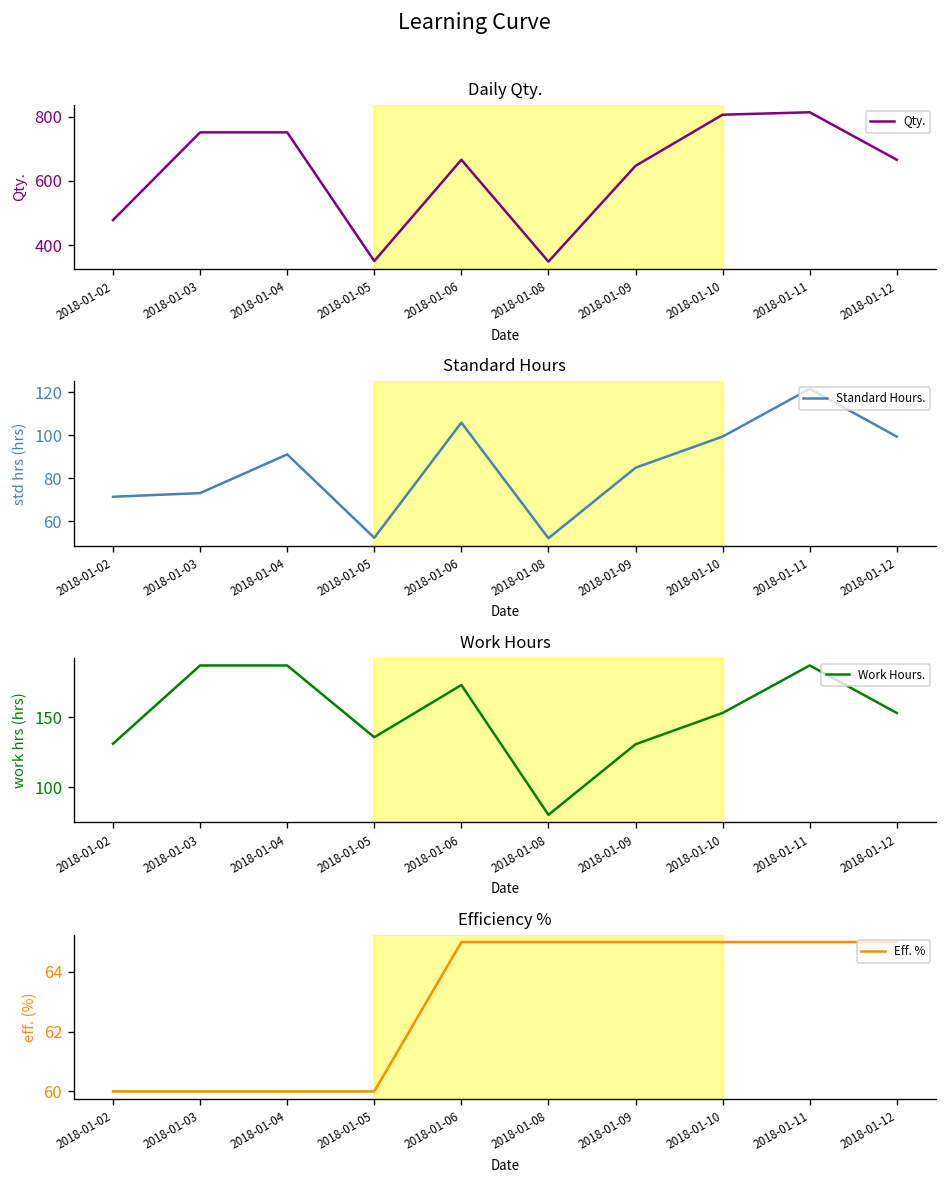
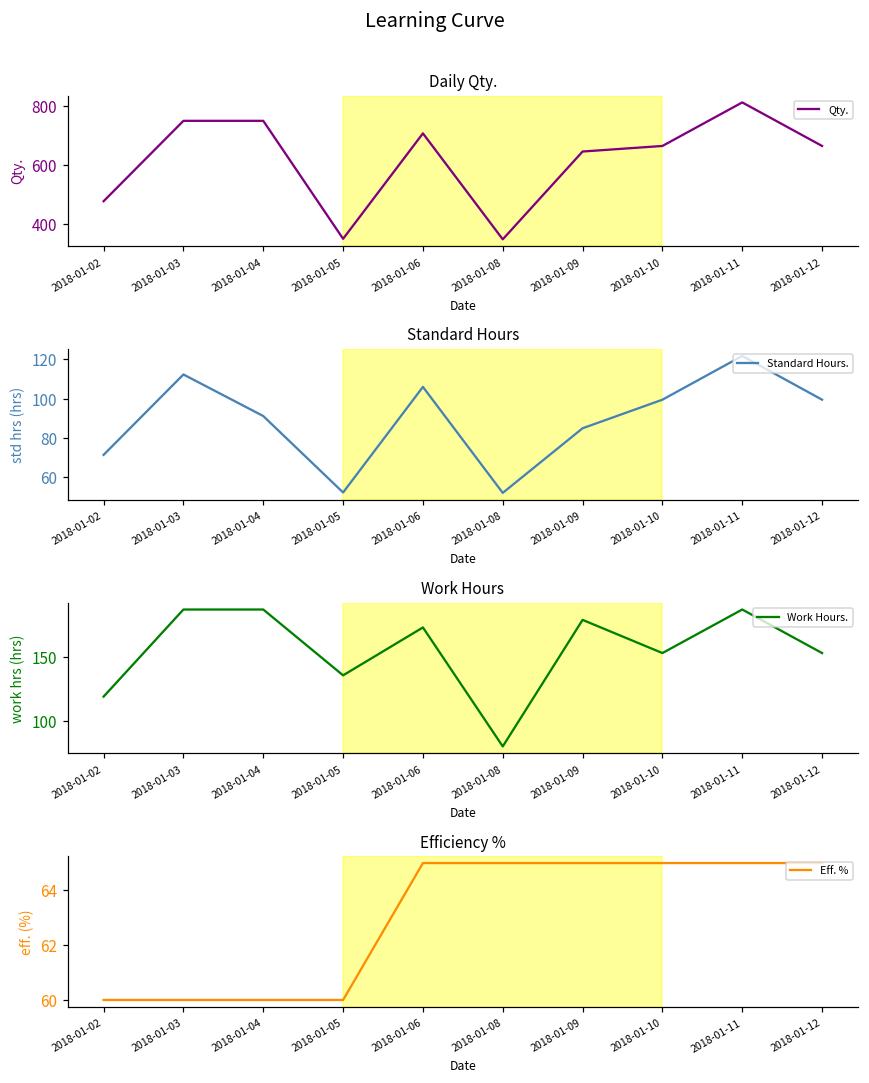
  {
    "Daily Qty.": {
      "2018-01-02": 480,
      "2018-01-03": 750,
      "2018-01-04": 750,
      "2018-01-05": 350,
-     "2018-01-06": 670,
+     "2018-01-06": 710,
      "2018-01-08": 350,
      "2018-01-09": 650,
-     "2018-01-10": 810,
+     "2018-01-10": 670,
      "2018-01-11": 810,
      "2018-01-12": 670
    },
    "Standard Hours": {
      "2018-01-02": 71,
-     "2018-01-03": 73,
+     "2018-01-03": 112,
      "2018-01-04": 91,
      "2018-01-05": 52,
      "2018-01-06": 106,
      "2018-01-08": 52,
      "2018-01-09": 85,
      "2018-01-10": 99,
      "2018-01-12": 99
    },
    "Work Hours": {
-     "2018-01-02": 131,
+     "2018-01-02": 119,
      "2018-01-03": 187,
      "2018-01-04": 187,
      "2018-01-05": 136,
      "2018-01-06": 173,
      "2018-01-08": 80,
-     "2018-01-09": 131,
+     "2018-01-09": 179,
      "2018-01-10": 153,
      "2018-01-11": 187,
      "2018-01-12": 153
    },
    "Efficiency %": {
      "2018-01-02": 60.0,
      "2018-01-03": 60.0,
      "2018-01-04": 60.0,
      "2018-01-05": 60.0,
      "2018-01-06": 65.0,
      "2018-01-08": 65.0,
      "2018-01-09": 65.0,
      "2018-01-10": 65.0,
      "2018-01-11": 65.0
    }
  }
